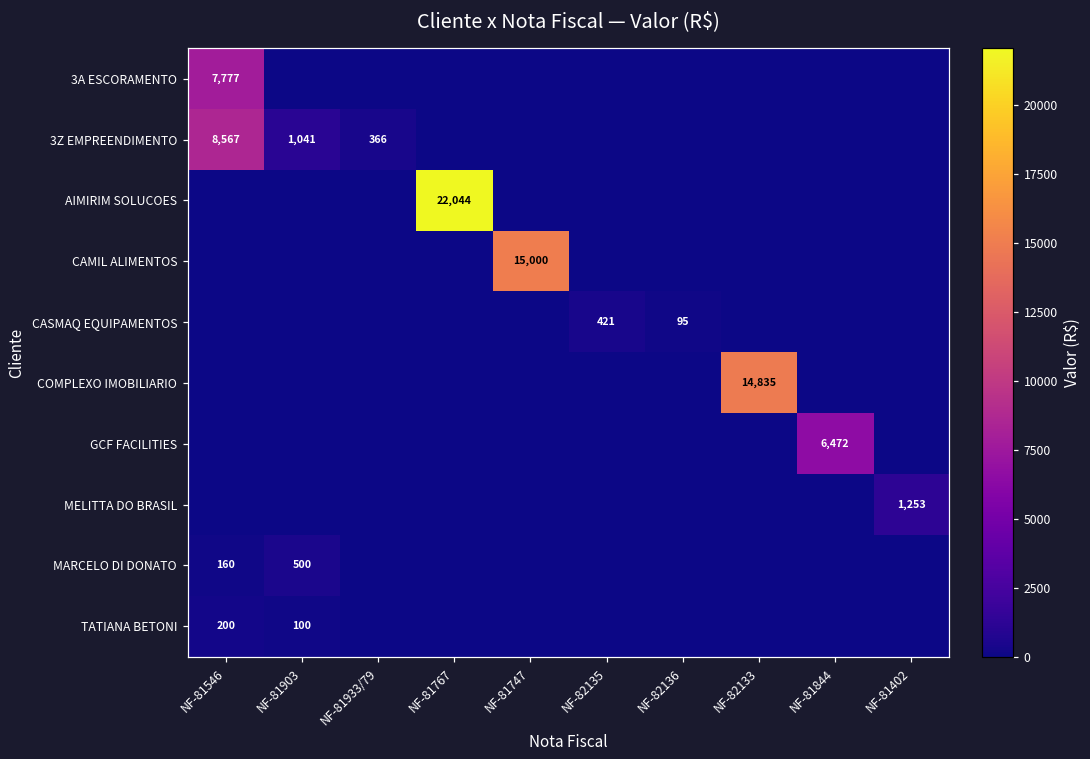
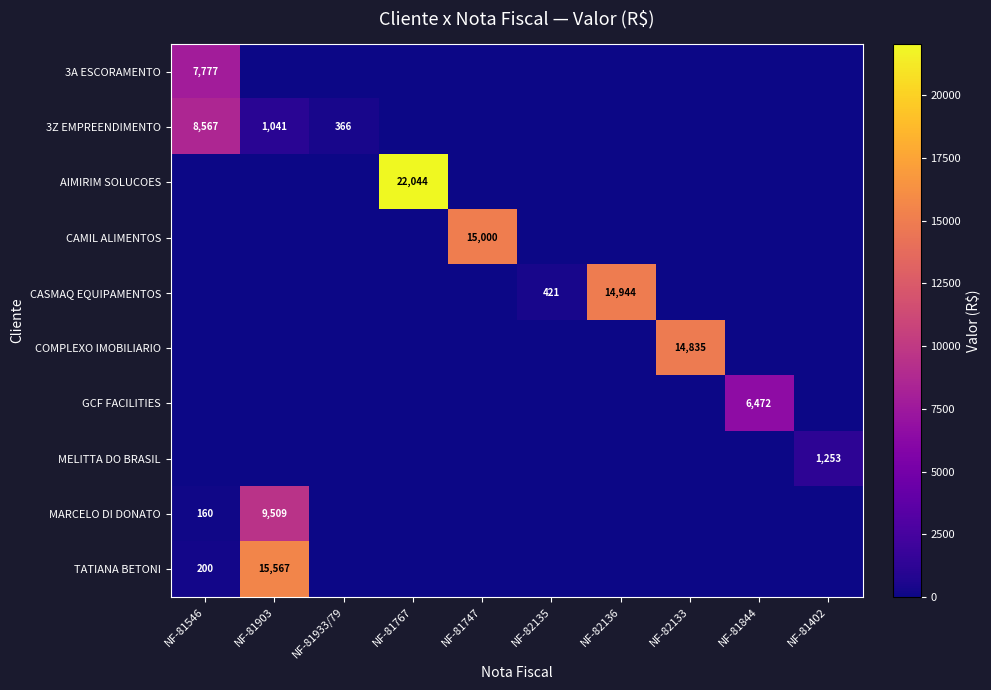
  {
    "3A ESCORAMENTO": {
      "NF-81546": "7,777"
    },
    "3Z EMPREENDIMENTO": {
      "NF-81546": "8,567",
      "NF-81903": "1,041",
      "NF-81933/79": "366"
    },
    "AIMIRIM SOLUCOES": {
      "NF-81767": "22,044"
    },
    "CAMIL ALIMENTOS": {
      "NF-81747": "15,000"
    },
    "CASMAQ EQUIPAMENTOS": {
      "NF-82135": "421",
-     "NF-82136": "95"
+     "NF-82136": "14,944"
    },
    "COMPLEXO IMOBILIARIO": {
      "NF-82133": "14,835"
    },
    "GCF FACILITIES": {
      "NF-81844": "6,472"
    },
    "MELITTA DO BRASIL": {
      "NF-81402": "1,253"
    },
    "MARCELO DI DONATO": {
      "NF-81546": "160",
-     "NF-81903": "500"
+     "NF-81903": "9,509"
    },
    "TATIANA BETONI": {
      "NF-81546": "200",
-     "NF-81903": "100"
+     "NF-81903": "15,567"
    }
  }
